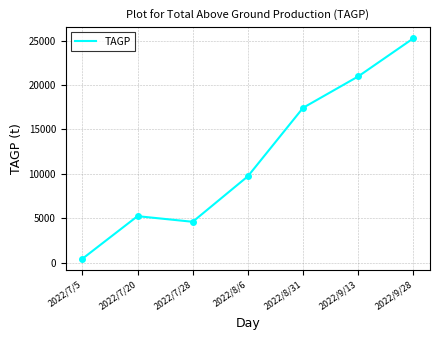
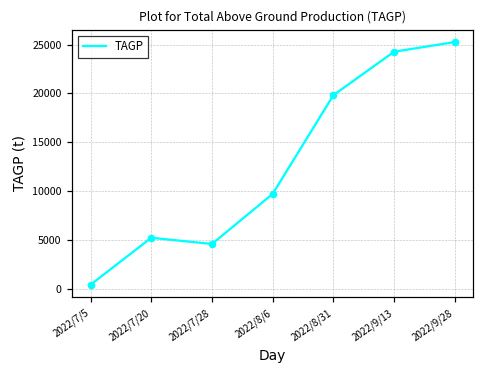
  {
    "2022/7/5": 0,
    "2022/7/20": 5000,
    "2022/7/28": 5000,
    "2022/8/6": 10000,
-   "2022/8/31": 17000,
-   "2022/9/13": 21000,
+   "2022/8/31": 20000,
+   "2022/9/13": 24000,
    "2022/9/28": 25000
  }
